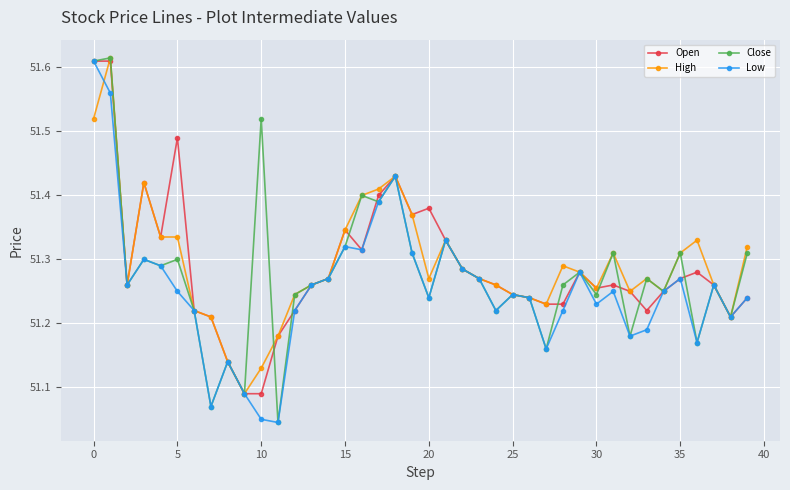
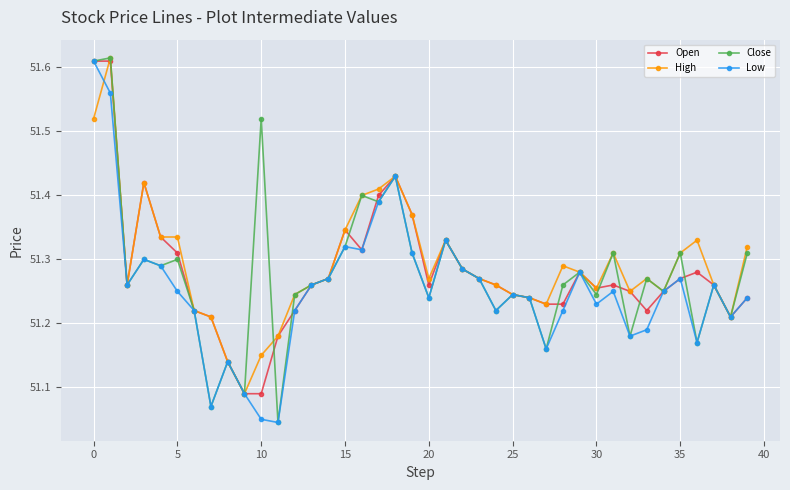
  {
    "Open": {
-     "5": 51.49,
+     "5": 51.31,
      "10": 51.09,
-     "20": 51.38
+     "20": 51.26
    },
    "High": {
      "0": 51.52,
      "5": 51.34,
-     "10": 51.13,
+     "10": 51.15,
      "20": 51.27
    },
    "Close": {
      "5": 51.30,
      "10": 51.52,
      "30": 51.25
    },
    "Low": {
      "5": 51.25,
      "10": 51.05,
      "30": 51.23
    }
  }
